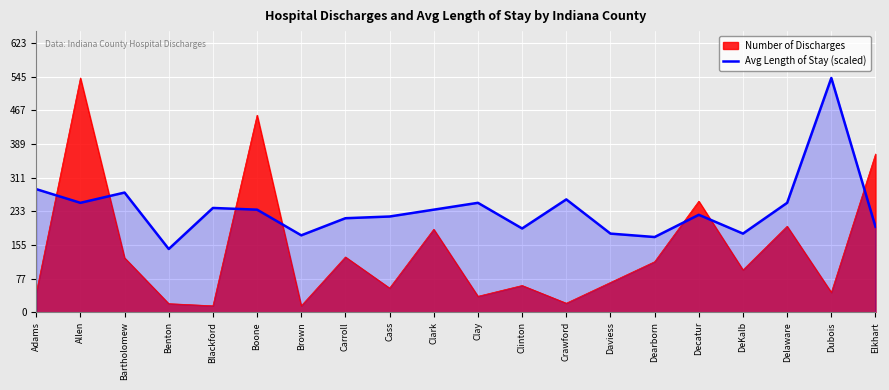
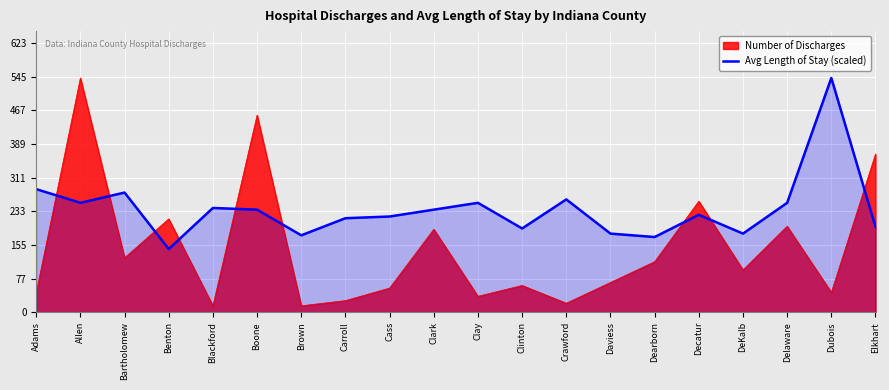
  {
    "Number of Discharges": {
      "Adams": 50,
      "Allen": 540,
      "Bartholomew": 130,
-     "Benton": 20,
+     "Benton": 220,
      "Blackford": 20,
      "Boone": 460,
      "Brown": 20,
-     "Carroll": 130,
+     "Carroll": 30,
      "Cass": 60,
      "Clark": 190,
      "Clay": 40,
      "Clinton": 60,
      "Crawford": 20,
      "Daviess": 70,
      "Dearborn": 120,
      "Decatur": 260,
      "DeKalb": 100,
      "Delaware": 200,
      "Dubois": 50,
      "Elkhart": 370
    },
    "Avg Length of Stay (scaled)": {
      "Adams": 280,
      "Allen": 250,
      "Bartholomew": 280,
      "Benton": 150,
      "Blackford": 240,
      "Boone": 240,
      "Brown": 180,
      "Carroll": 220,
      "Cass": 220,
      "Clark": 240,
      "Clay": 250,
      "Clinton": 190,
      "Crawford": 260,
      "Daviess": 180,
      "Dearborn": 170,
      "Decatur": 230,
      "DeKalb": 180,
      "Delaware": 250,
      "Dubois": 540,
      "Elkhart": 200
    }
  }
